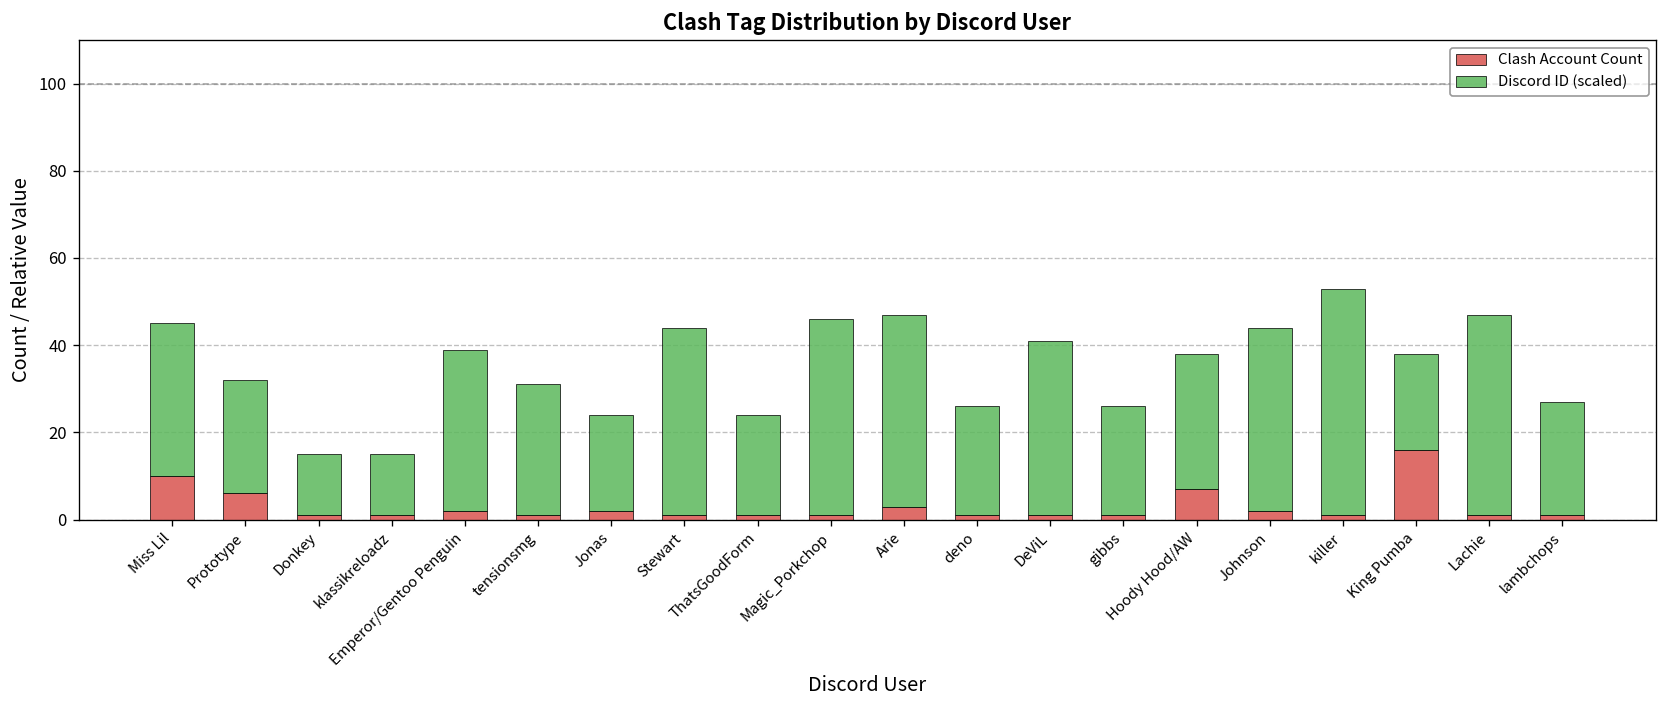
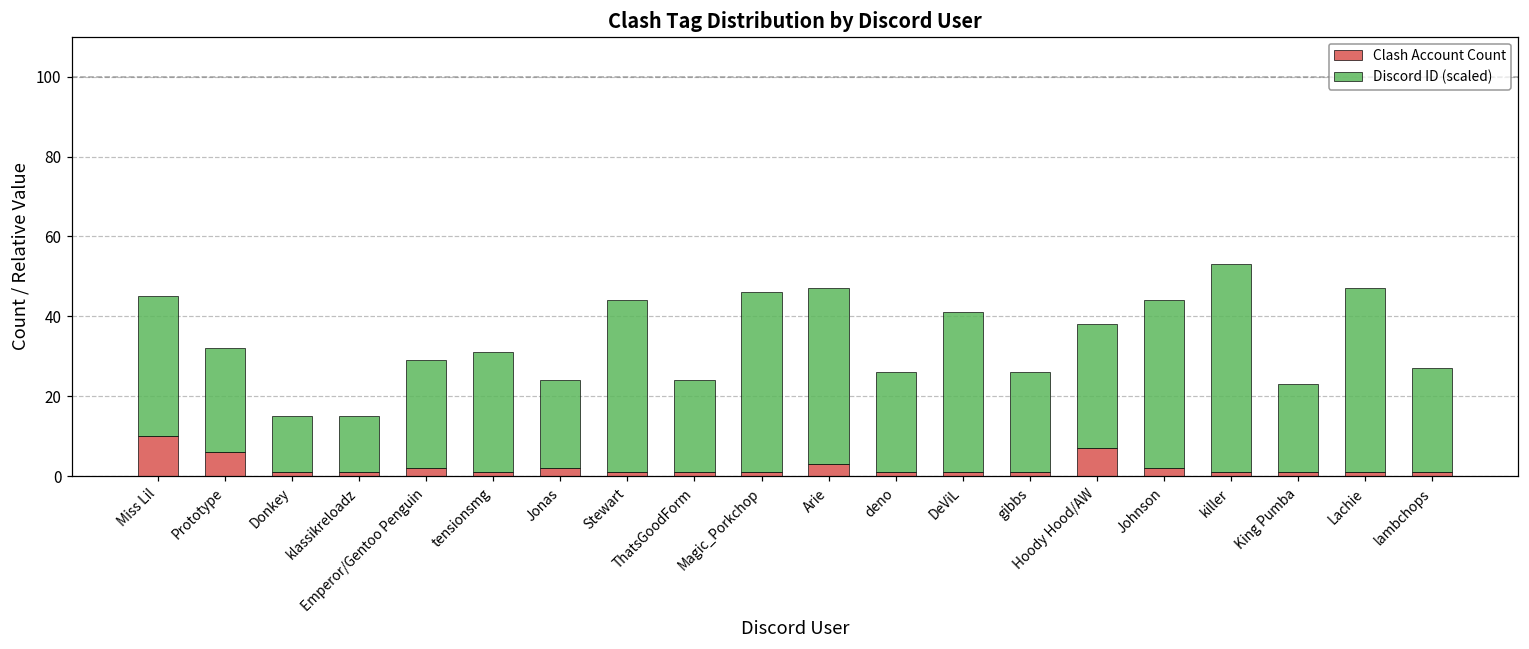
  {
    "Clash Account Count": {
      "Miss Lil": 10,
      "Prototype": 6,
      "Donkey": 1,
      "klassikreloadz": 1,
      "Emperor/Gentoo Penguin": 2,
      "tensionsmg": 1,
      "Jonas": 2,
      "Stewart": 1,
      "ThatsGoodForm": 1,
      "Magic_Porkchop": 1,
      "Arie": 3,
      "deno": 1,
      "DeViL": 1,
      "gibbs": 1,
      "Hoody Hood/AW": 7,
      "Johnson": 2,
      "killer": 1,
-     "King Pumba": 16,
+     "King Pumba": 1,
      "Lachie": 1,
      "lambchops": 1
    },
    "Discord ID (scaled)": {
      "Miss Lil": 35,
      "Prototype": 26,
      "Donkey": 14,
      "klassikreloadz": 14,
-     "Emperor/Gentoo Penguin": 37,
+     "Emperor/Gentoo Penguin": 27,
      "tensionsmg": 30,
      "Jonas": 22,
      "Stewart": 43,
      "ThatsGoodForm": 23,
      "Magic_Porkchop": 45,
      "Arie": 44,
      "deno": 25,
      "DeViL": 40,
      "gibbs": 25,
      "Hoody Hood/AW": 31,
      "Johnson": 42,
      "killer": 52,
      "King Pumba": 22,
      "Lachie": 46,
      "lambchops": 26
    }
  }
